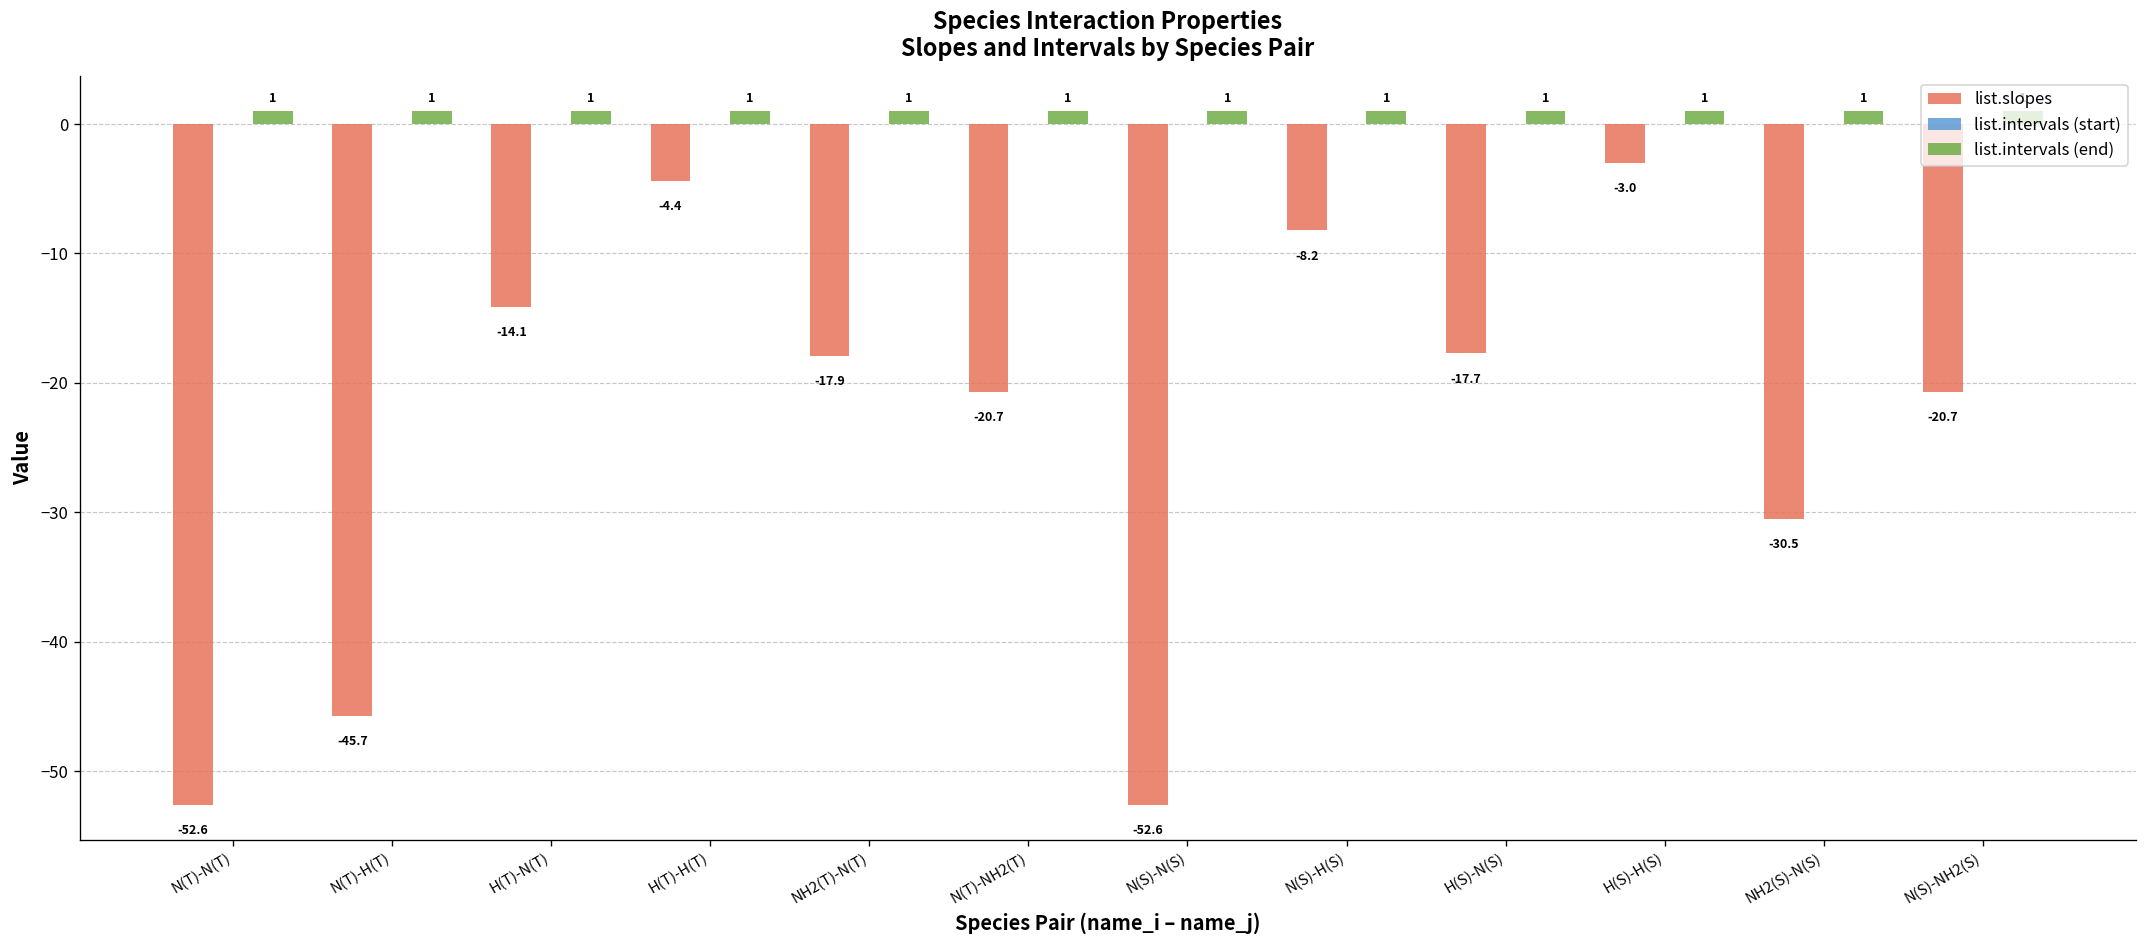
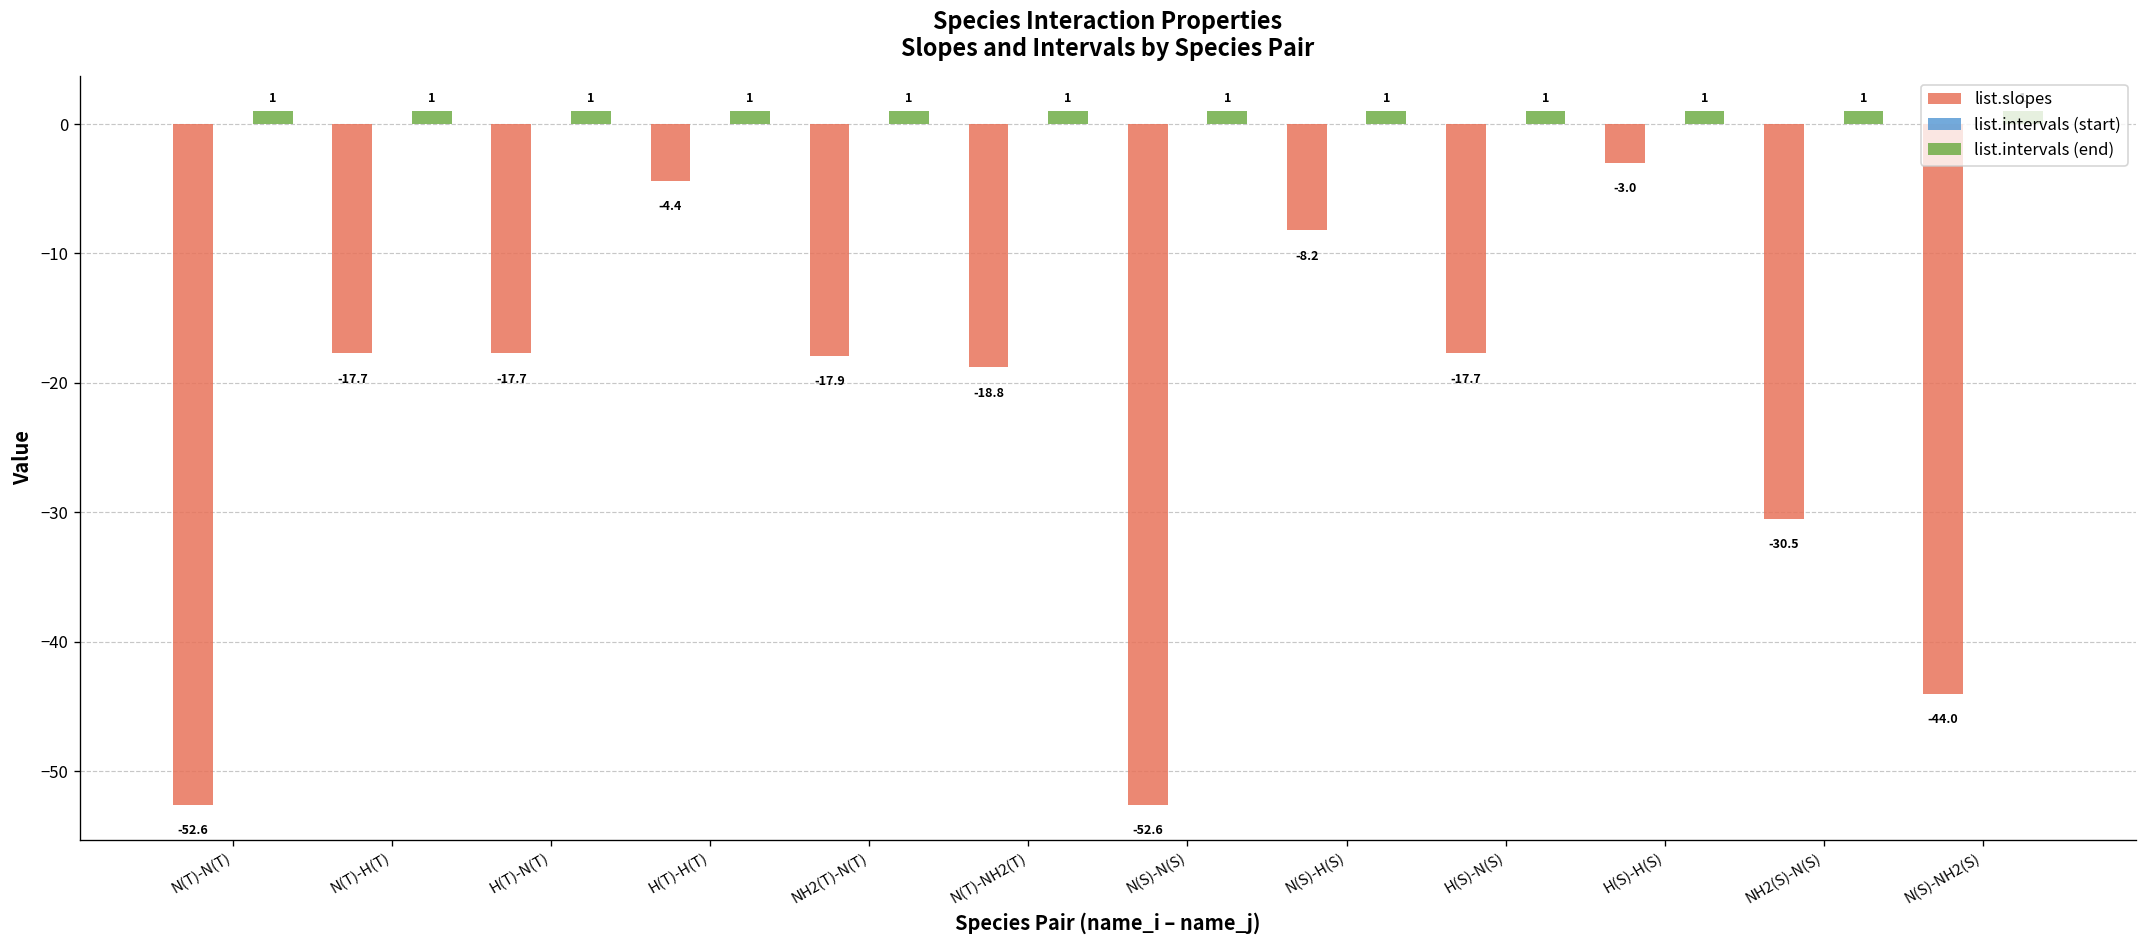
  {
    "list.slopes": {
      "N(T)-N(T)": -52.6,
-     "N(T)-H(T)": -45.7,
-     "H(T)-N(T)": -14.1,
+     "N(T)-H(T)": -17.7,
+     "H(T)-N(T)": -17.7,
      "H(T)-H(T)": -4.4,
      "NH2(T)-N(T)": -17.9,
-     "N(T)-NH2(T)": -20.7,
+     "N(T)-NH2(T)": -18.8,
      "N(S)-N(S)": -52.6,
      "N(S)-H(S)": -8.2,
      "H(S)-N(S)": -17.7,
      "H(S)-H(S)": -3.0,
      "NH2(S)-N(S)": -30.5,
-     "N(S)-NH2(S)": -20.7
+     "N(S)-NH2(S)": -44.0
    },
    "list.intervals (start)": {
      "N(T)-N(T)": 0.0,
      "N(T)-H(T)": 0.0,
      "H(T)-N(T)": 0.0,
      "H(T)-H(T)": 0.0,
      "NH2(T)-N(T)": 0.0,
      "N(T)-NH2(T)": 0.0,
      "N(S)-N(S)": 0.0,
      "N(S)-H(S)": 0.0,
      "H(S)-N(S)": 0.0,
      "H(S)-H(S)": 0.0,
      "NH2(S)-N(S)": 0.0
    },
    "list.intervals (end)": {
      "N(T)-N(T)": 1,
      "N(T)-H(T)": 1,
      "H(T)-N(T)": 1,
      "H(T)-H(T)": 1,
      "NH2(T)-N(T)": 1,
      "N(T)-NH2(T)": 1,
      "N(S)-N(S)": 1,
      "N(S)-H(S)": 1,
      "H(S)-N(S)": 1,
      "H(S)-H(S)": 1,
      "NH2(S)-N(S)": 1
    }
  }
